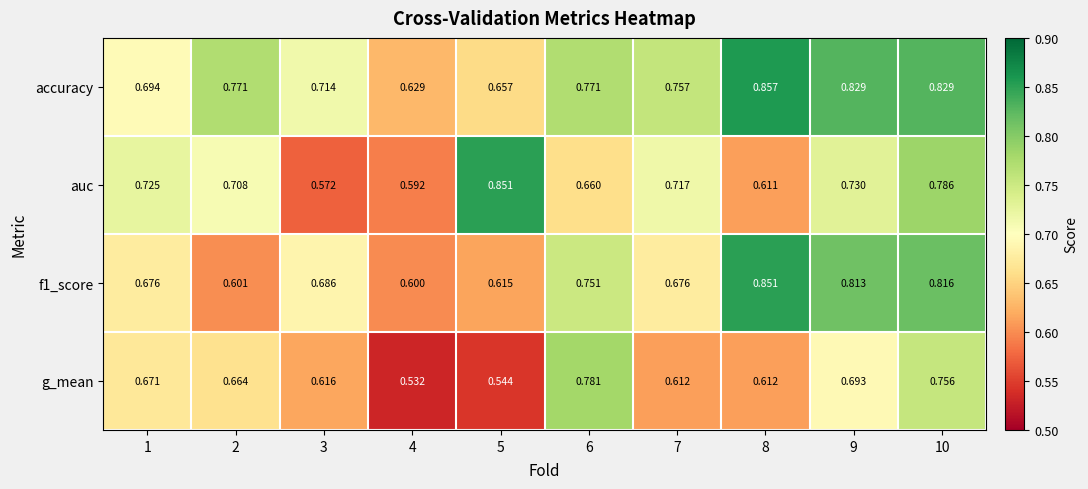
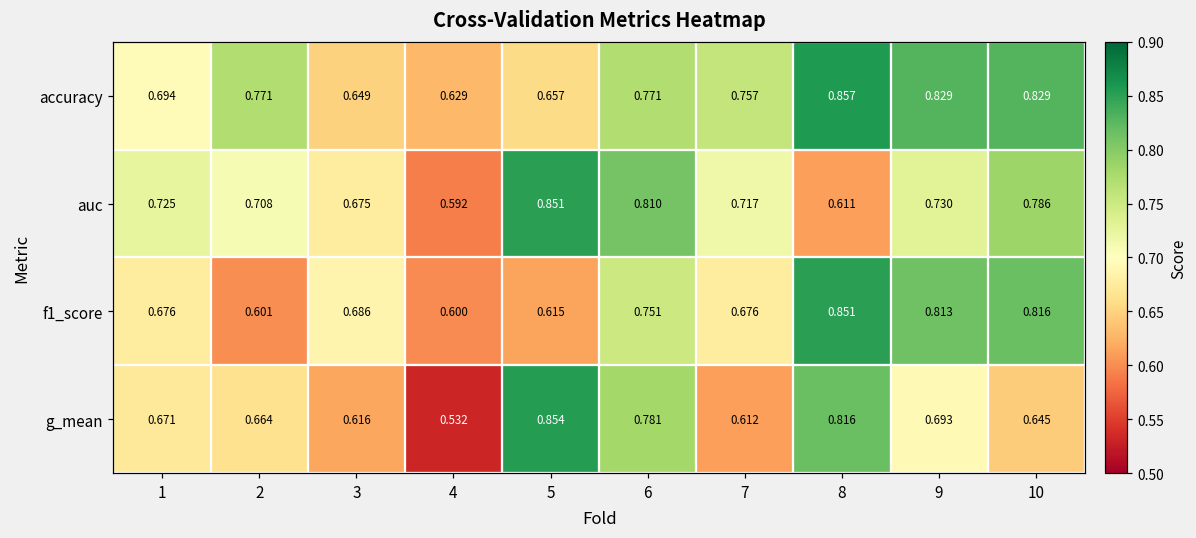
  {
    "accuracy": {
      "1": 0.694,
      "2": 0.771,
-     "3": 0.714,
+     "3": 0.649,
      "4": 0.629,
      "5": 0.657,
      "6": 0.771,
      "7": 0.757,
      "8": 0.857,
      "9": 0.829,
      "10": 0.829
    },
    "auc": {
      "1": 0.725,
      "2": 0.708,
-     "3": 0.572,
+     "3": 0.675,
      "4": 0.592,
      "5": 0.851,
-     "6": 0.660,
+     "6": 0.810,
      "7": 0.717,
      "8": 0.611,
      "9": 0.730,
      "10": 0.786
    },
    "f1_score": {
      "1": 0.676,
      "2": 0.601,
      "3": 0.686,
      "4": 0.600,
      "5": 0.615,
      "6": 0.751,
      "7": 0.676,
      "8": 0.851,
      "9": 0.813,
      "10": 0.816
    },
    "g_mean": {
      "1": 0.671,
      "2": 0.664,
      "3": 0.616,
      "4": 0.532,
-     "5": 0.544,
+     "5": 0.854,
      "6": 0.781,
      "7": 0.612,
-     "8": 0.612,
+     "8": 0.816,
      "9": 0.693,
-     "10": 0.756
+     "10": 0.645
    }
  }
